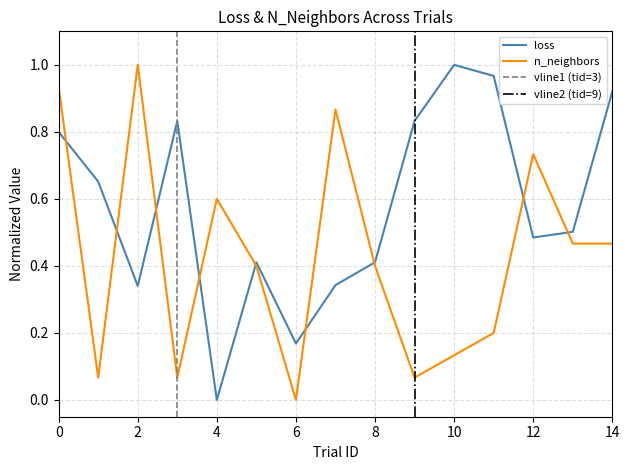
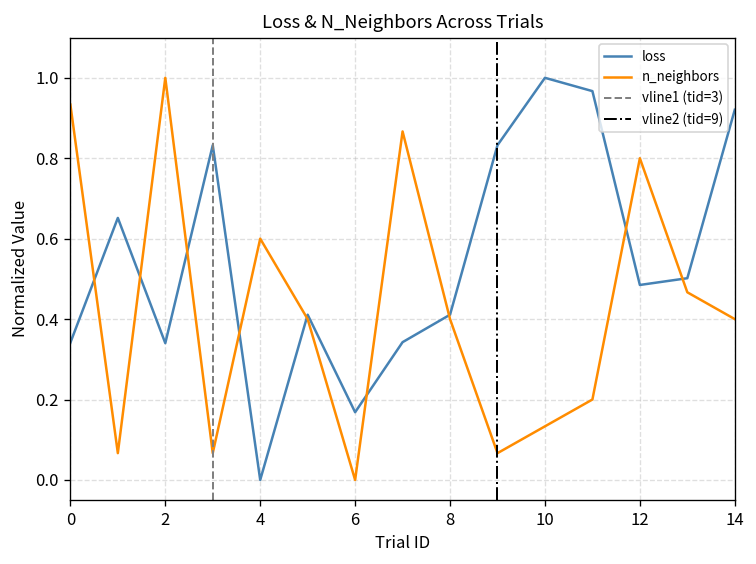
  {
    "loss": {
-     "0": 0.80,
+     "0": 0.34,
      "2": 0.34,
      "4": 0.00,
      "6": 0.17,
      "8": 0.41,
      "10": 1.00,
      "12": 0.48,
      "14": 0.92
    },
    "n_neighbors": {
      "0": 0.93,
      "2": 1.00,
      "4": 0.60,
      "6": 0.00,
      "8": 0.40,
      "10": 0.13,
-     "12": 0.73,
-     "14": 0.47
+     "12": 0.80,
+     "14": 0.40
    }
  }
